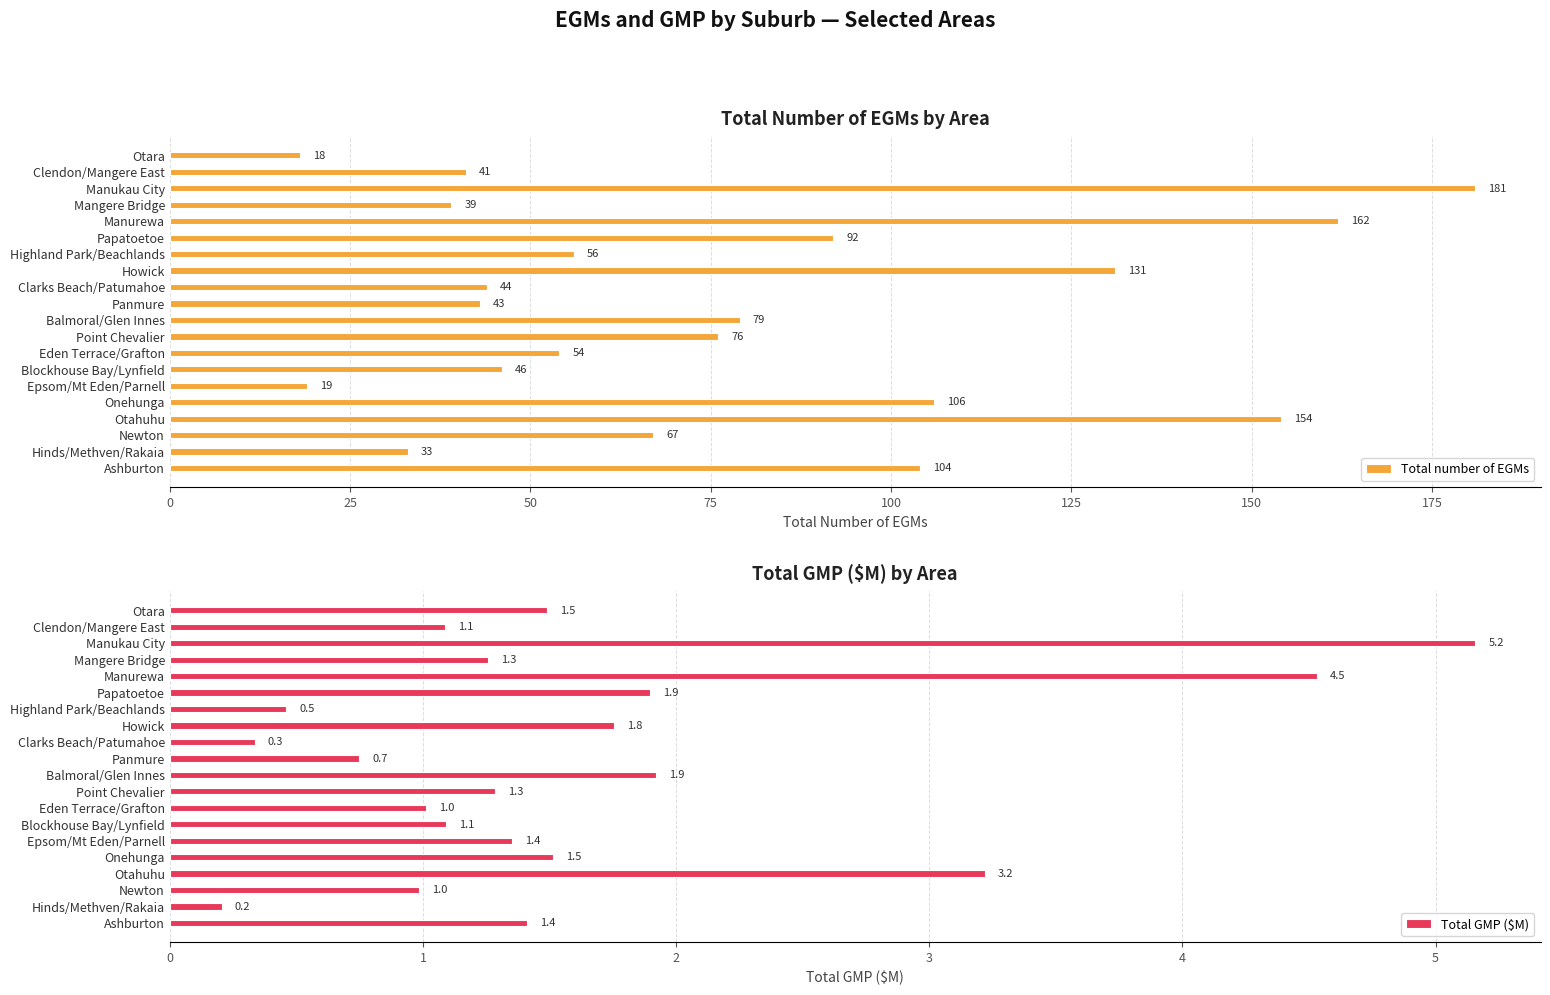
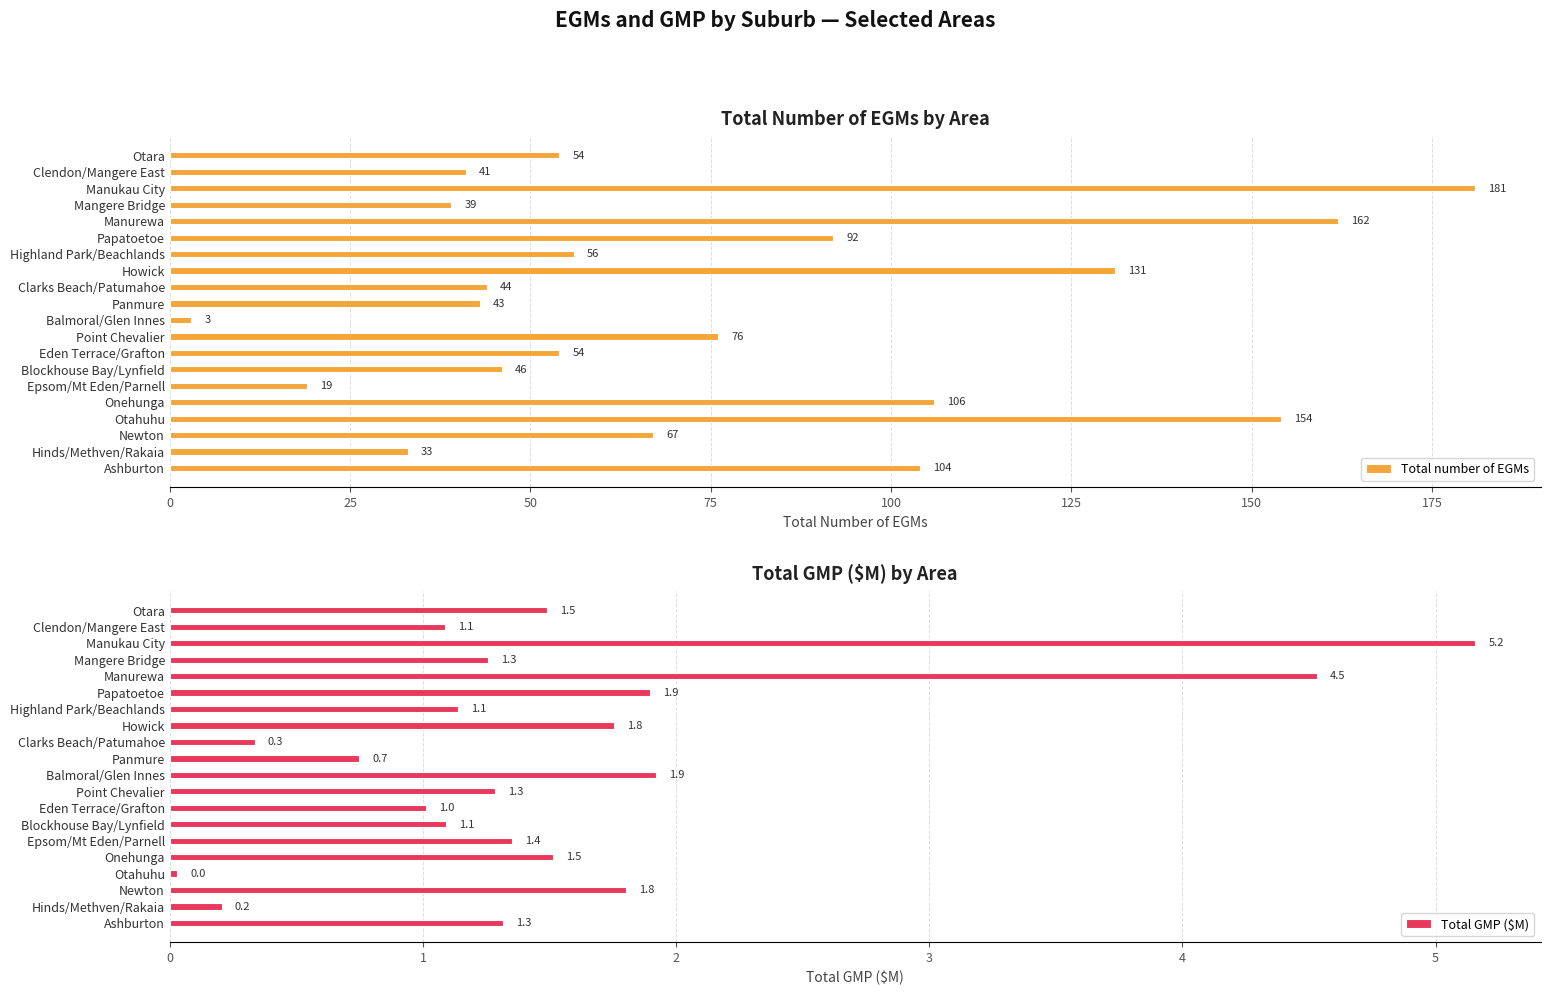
  {
    "Total Number of EGMs by Area": {
-     "Otara": 18,
+     "Otara": 54,
      "Clendon/Mangere East": 41,
      "Manukau City": 181,
      "Mangere Bridge": 39,
      "Manurewa": 162,
      "Papatoetoe": 92,
      "Highland Park/Beachlands": 56,
      "Howick": 131,
      "Clarks Beach/Patumahoe": 44,
      "Panmure": 43,
-     "Balmoral/Glen Innes": 79,
+     "Balmoral/Glen Innes": 3,
      "Point Chevalier": 76,
      "Eden Terrace/Grafton": 54,
      "Blockhouse Bay/Lynfield": 46,
      "Epsom/Mt Eden/Parnell": 19,
      "Onehunga": 106,
      "Otahuhu": 154,
      "Newton": 67,
      "Hinds/Methven/Rakaia": 33,
      "Ashburton": 104
    },
    "Total GMP ($M) by Area": {
      "Otara": 1.5,
      "Clendon/Mangere East": 1.1,
      "Manukau City": 5.2,
      "Mangere Bridge": 1.3,
      "Manurewa": 4.5,
      "Papatoetoe": 1.9,
-     "Highland Park/Beachlands": 0.5,
+     "Highland Park/Beachlands": 1.1,
      "Howick": 1.8,
      "Clarks Beach/Patumahoe": 0.3,
      "Panmure": 0.7,
      "Balmoral/Glen Innes": 1.9,
      "Point Chevalier": 1.3,
      "Eden Terrace/Grafton": 1.0,
      "Blockhouse Bay/Lynfield": 1.1,
      "Epsom/Mt Eden/Parnell": 1.4,
      "Onehunga": 1.5,
-     "Otahuhu": 3.2,
-     "Newton": 1.0,
+     "Otahuhu": 0.0,
+     "Newton": 1.8,
      "Hinds/Methven/Rakaia": 0.2,
-     "Ashburton": 1.4
+     "Ashburton": 1.3
    }
  }
